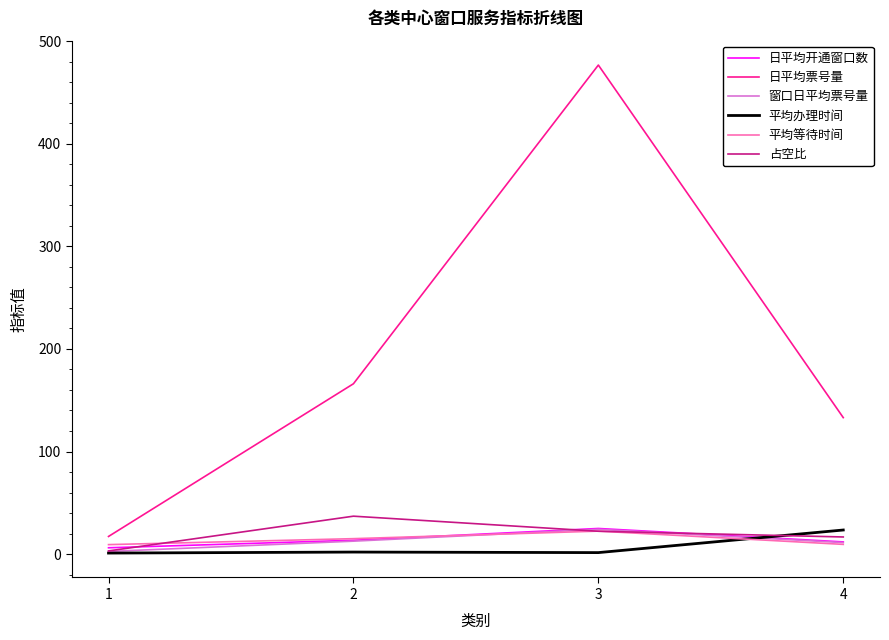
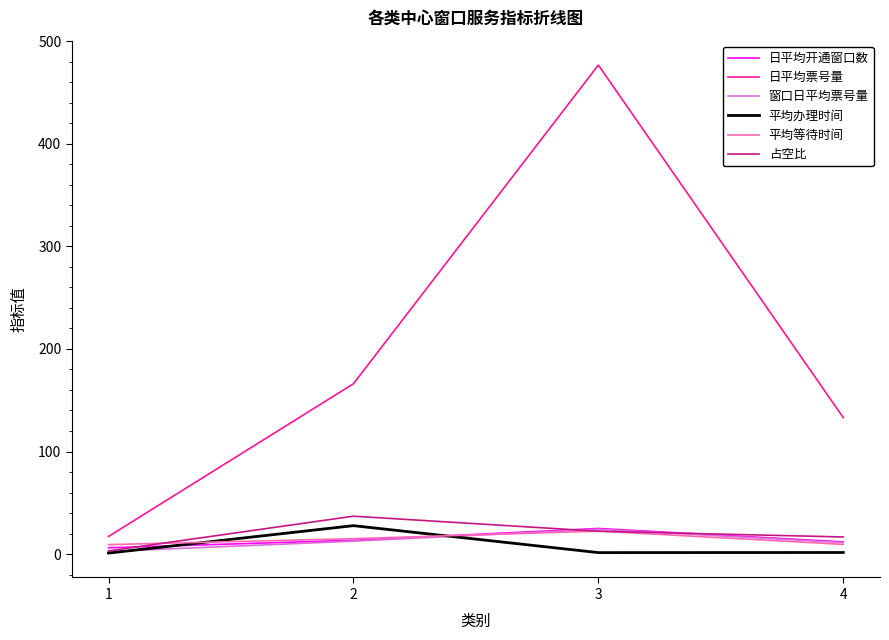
  {
    "日平均开通窗口数": {
      "1": 6
    },
    "平均办理时间": {
-     "2": 2,
+     "2": 28,
      "3": 1,
-     "4": 24
+     "4": 2
    }
  }
